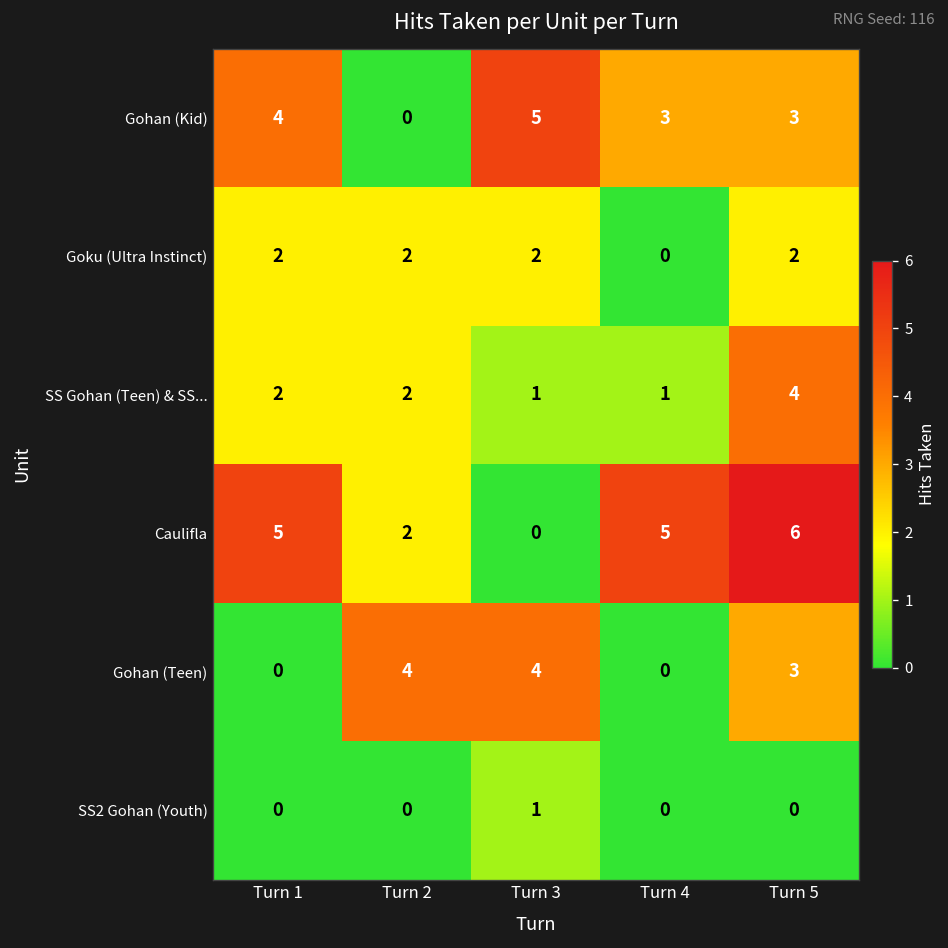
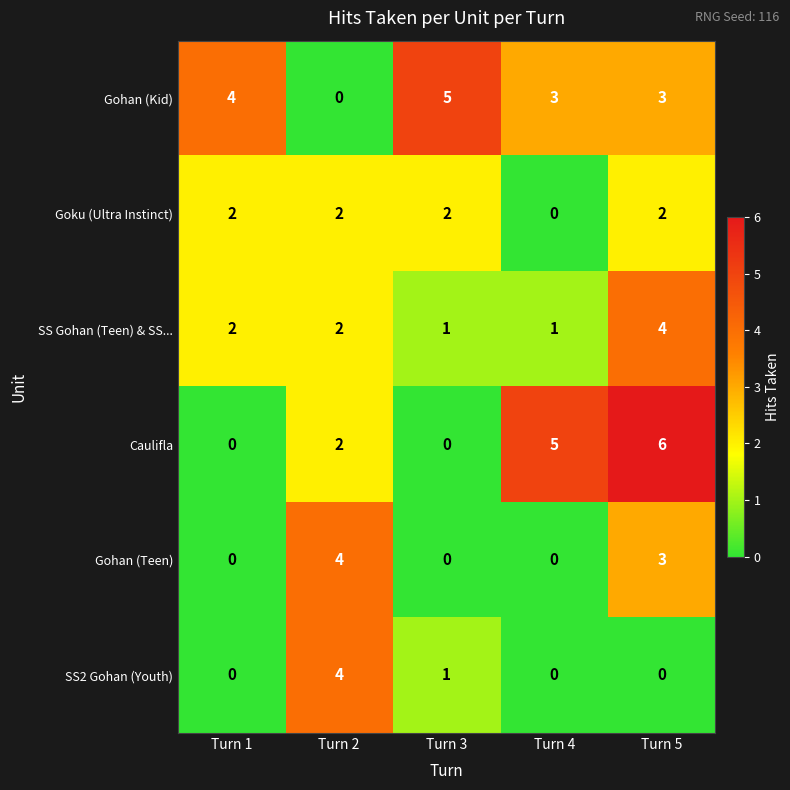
  {
    "Gohan (Kid)": {
      "Turn 1": 4,
      "Turn 2": 0,
      "Turn 3": 5,
      "Turn 4": 3,
      "Turn 5": 3
    },
    "Goku (Ultra Instinct)": {
      "Turn 1": 2,
      "Turn 2": 2,
      "Turn 3": 2,
      "Turn 4": 0,
      "Turn 5": 2
    },
    "SS Gohan (Teen) & SS...": {
      "Turn 1": 2,
      "Turn 2": 2,
      "Turn 3": 1,
      "Turn 4": 1,
      "Turn 5": 4
    },
    "Caulifla": {
-     "Turn 1": 5,
+     "Turn 1": 0,
      "Turn 2": 2,
      "Turn 3": 0,
      "Turn 4": 5,
      "Turn 5": 6
    },
    "Gohan (Teen)": {
      "Turn 1": 0,
      "Turn 2": 4,
-     "Turn 3": 4,
+     "Turn 3": 0,
      "Turn 4": 0,
      "Turn 5": 3
    },
    "SS2 Gohan (Youth)": {
      "Turn 1": 0,
-     "Turn 2": 0,
+     "Turn 2": 4,
      "Turn 3": 1,
      "Turn 4": 0,
      "Turn 5": 0
    }
  }
